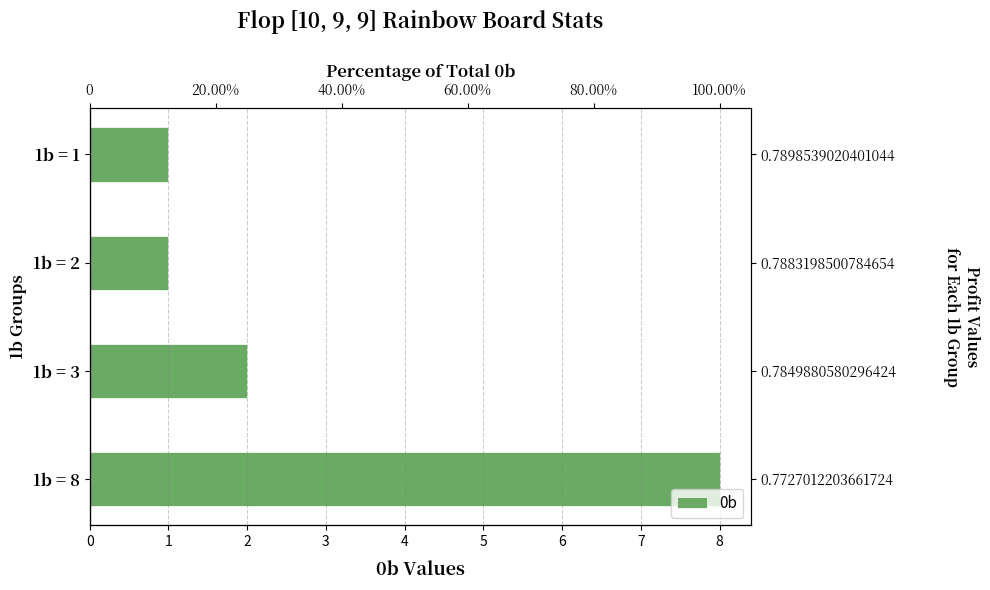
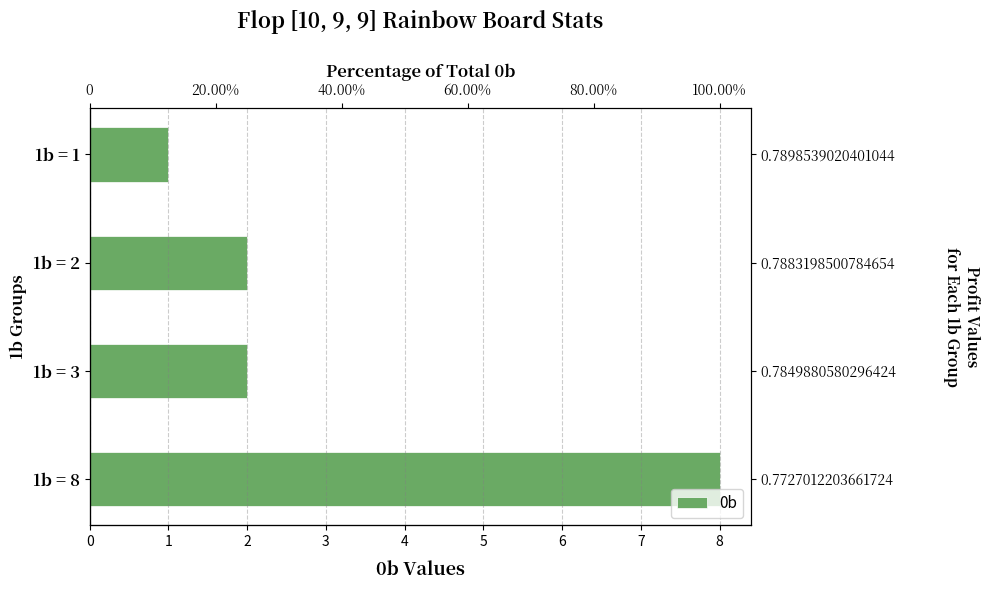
  {
    "1b = 1": 1,
-   "1b = 2": 1,
+   "1b = 2": 2,
    "1b = 3": 2,
    "1b = 8": 8
  }
